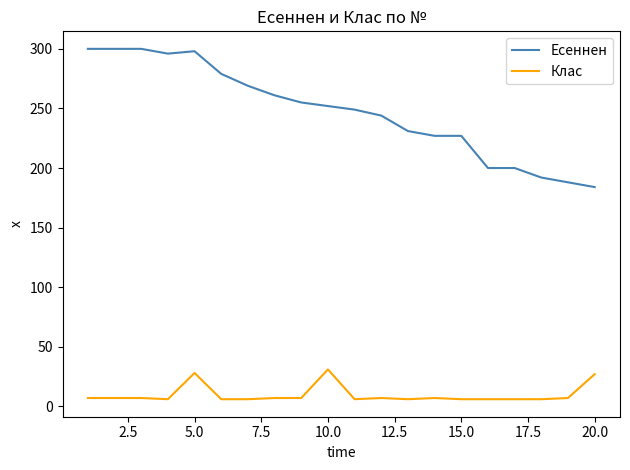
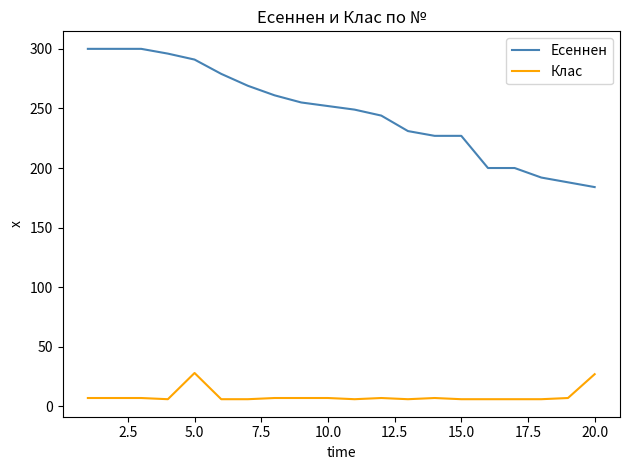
  {
    "Есеннен": {
-     "5.0": 298,
+     "5.0": 291,
      "10.0": 252,
      "15.0": 227,
      "20.0": 184
    },
    "Клас": {
      "5.0": 28,
-     "10.0": 31,
+     "10.0": 7,
      "15.0": 6,
      "20.0": 27
    }
  }
